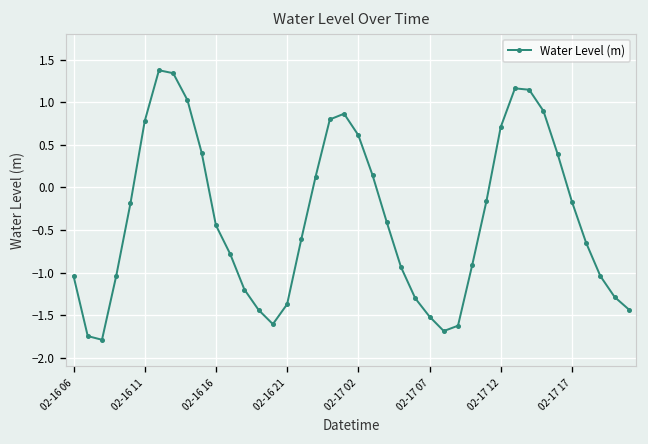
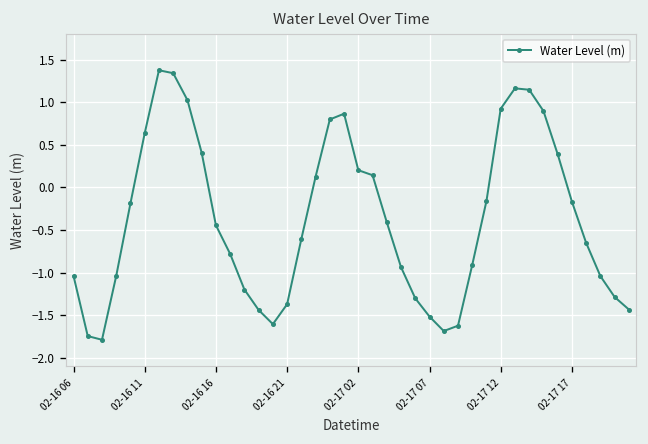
  {
    "02-16 06": -1.0,
-   "02-16 11": 0.8,
+   "02-16 11": 0.6,
    "02-16 16": -0.4,
    "02-16 21": -1.4,
-   "02-17 02": 0.6,
+   "02-17 02": 0.2,
    "02-17 07": -1.5,
-   "02-17 12": 0.7,
+   "02-17 12": 0.9,
    "02-17 17": -0.2
  }
